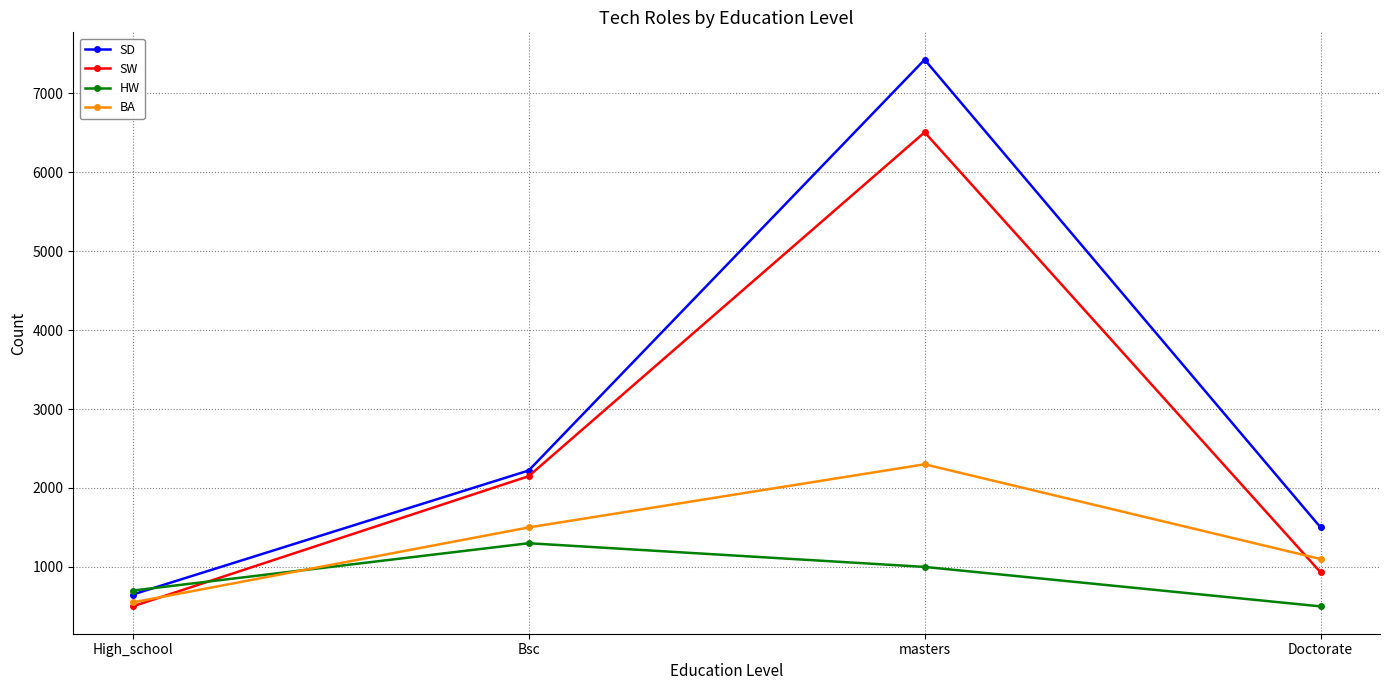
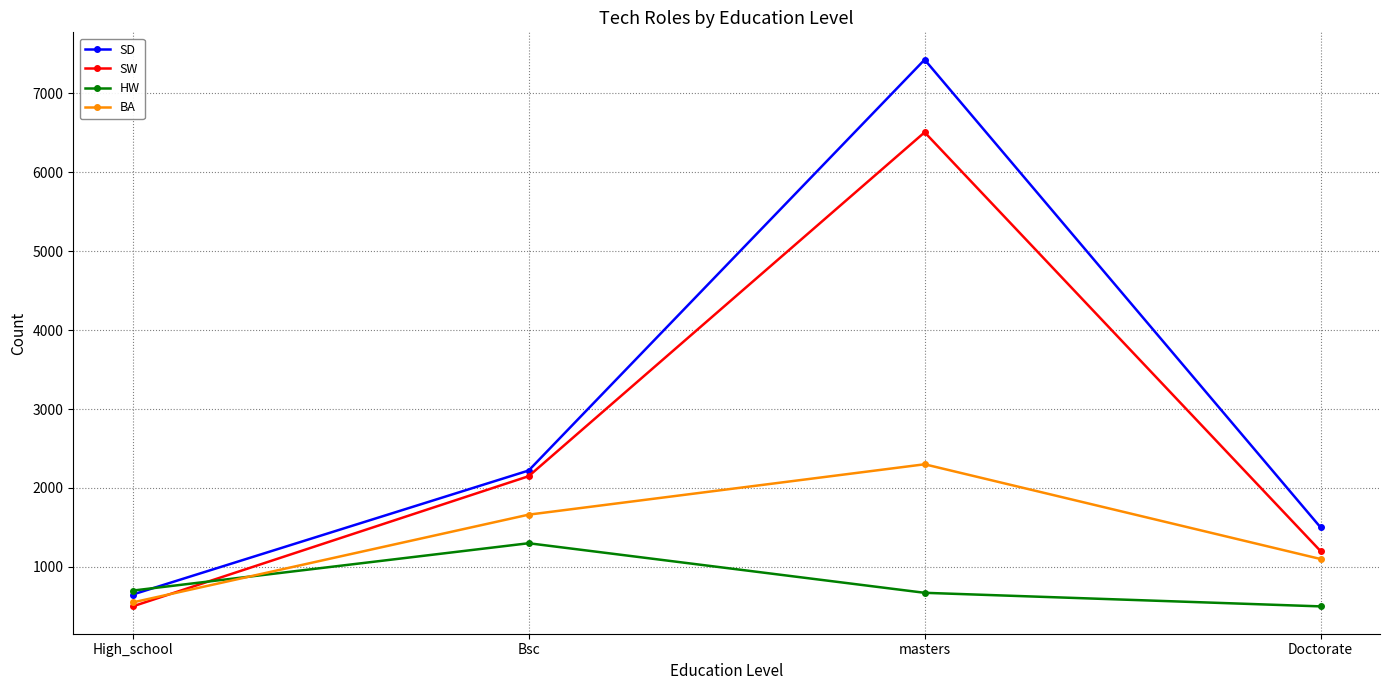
  {
    "SD": {
      "High_school": 700,
      "Bsc": 2200,
      "masters": 7400,
      "Doctorate": 1500
    },
    "SW": {
      "High_school": 500,
      "Bsc": 2100,
      "masters": 6500,
-     "Doctorate": 900
+     "Doctorate": 1200
    },
    "HW": {
      "High_school": 700,
      "Bsc": 1300,
-     "masters": 1000,
+     "masters": 700,
      "Doctorate": 500
    },
    "BA": {
      "High_school": 600,
-     "Bsc": 1500,
+     "Bsc": 1700,
      "masters": 2300,
      "Doctorate": 1100
    }
  }
